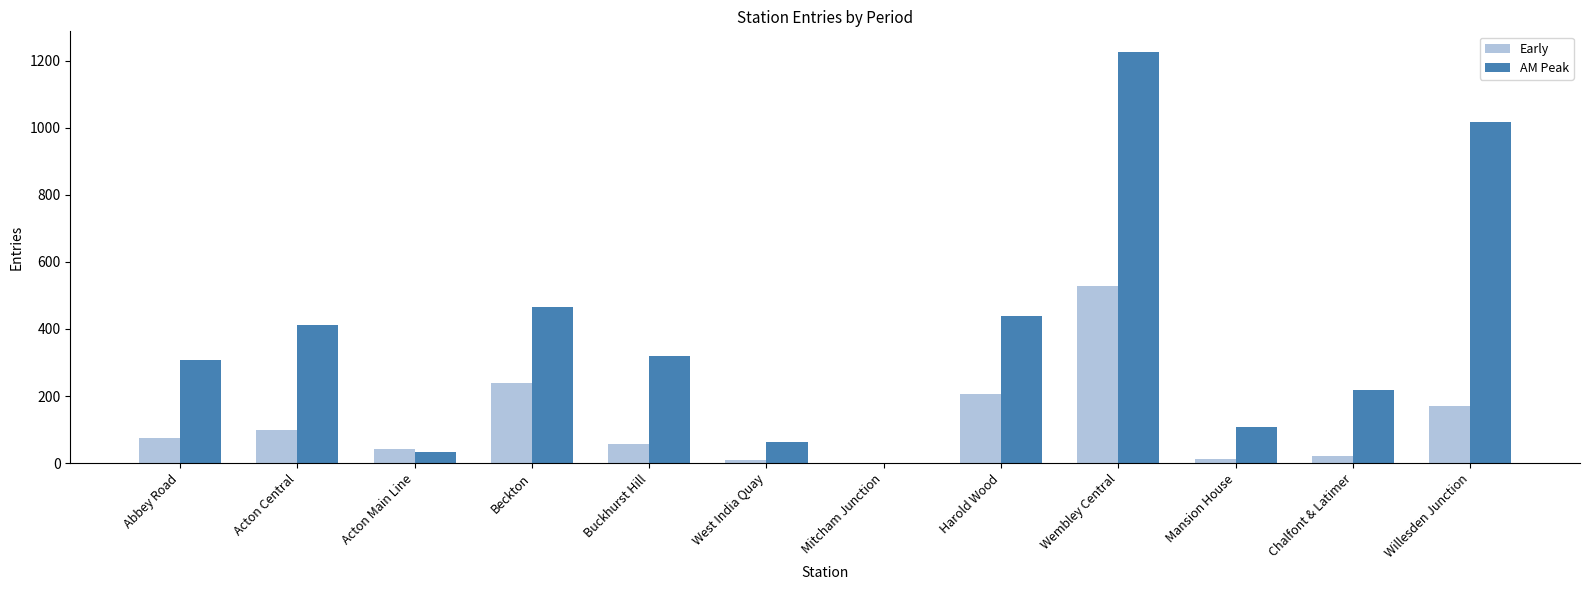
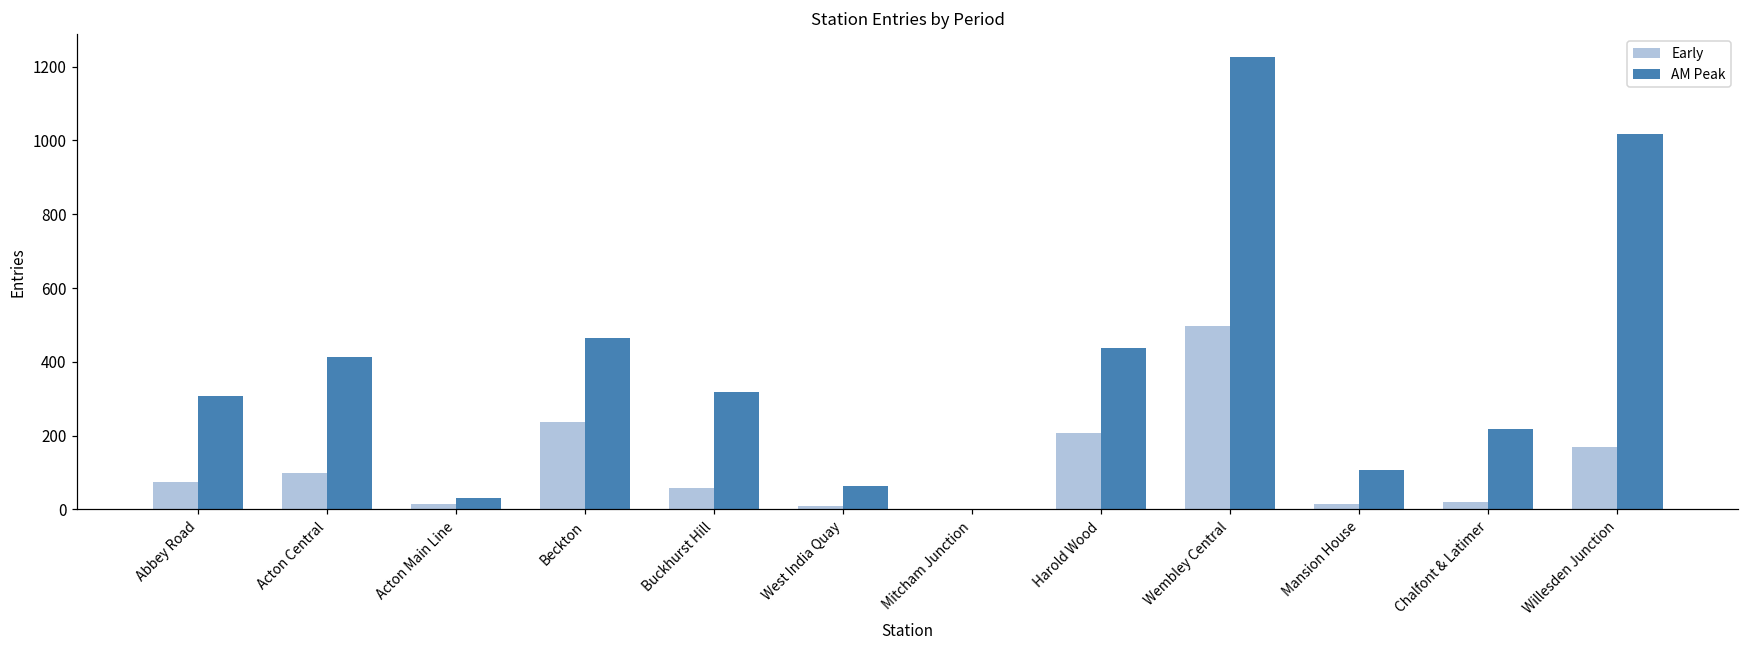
  {
    "Early": {
      "Abbey Road": 80,
      "Acton Central": 100,
-     "Acton Main Line": 40,
+     "Acton Main Line": 10,
      "Beckton": 240,
      "Buckhurst Hill": 60,
      "West India Quay": 10,
      "Mitcham Junction": 0,
      "Harold Wood": 210,
-     "Wembley Central": 530,
+     "Wembley Central": 500,
      "Mansion House": 10,
      "Chalfont & Latimer": 20,
      "Willesden Junction": 170
    },
    "AM Peak": {
      "Abbey Road": 310,
      "Acton Central": 410,
      "Acton Main Line": 30,
      "Beckton": 460,
      "Buckhurst Hill": 320,
      "West India Quay": 60,
      "Mitcham Junction": 0,
      "Harold Wood": 440,
      "Wembley Central": 1230,
      "Mansion House": 110,
      "Chalfont & Latimer": 220,
      "Willesden Junction": 1020
    }
  }
